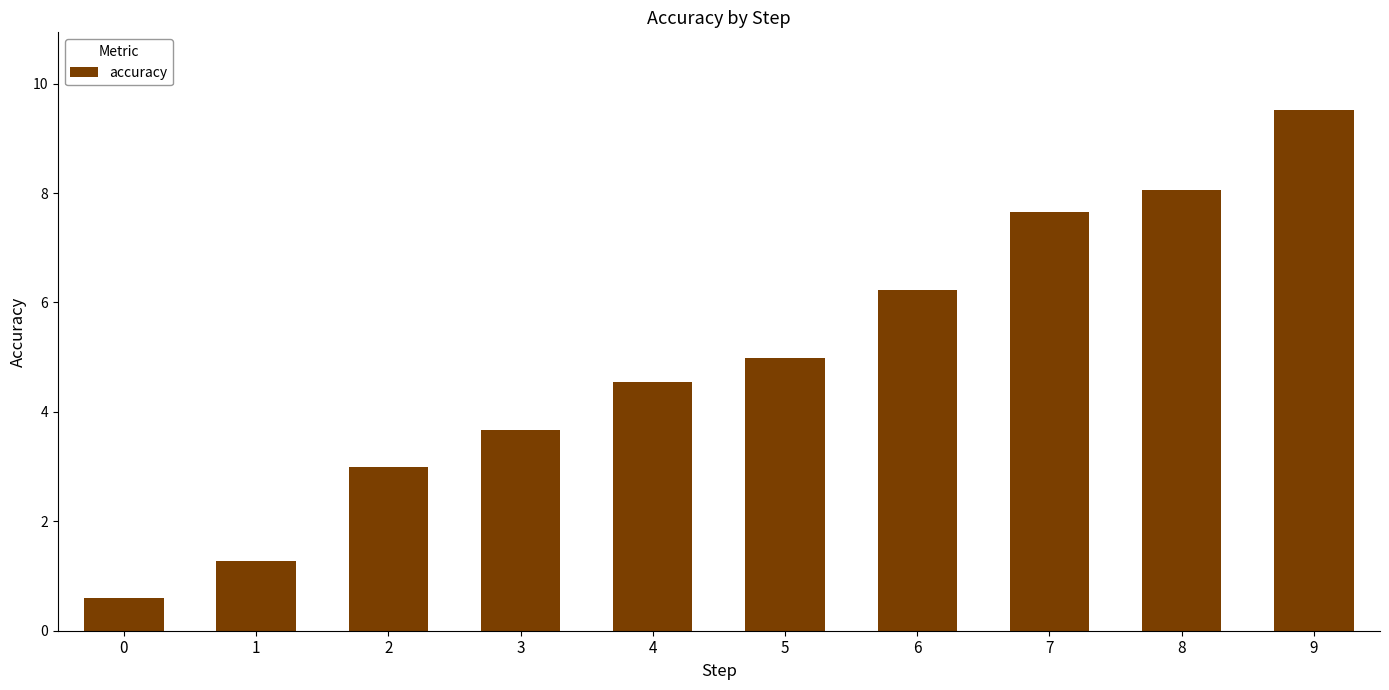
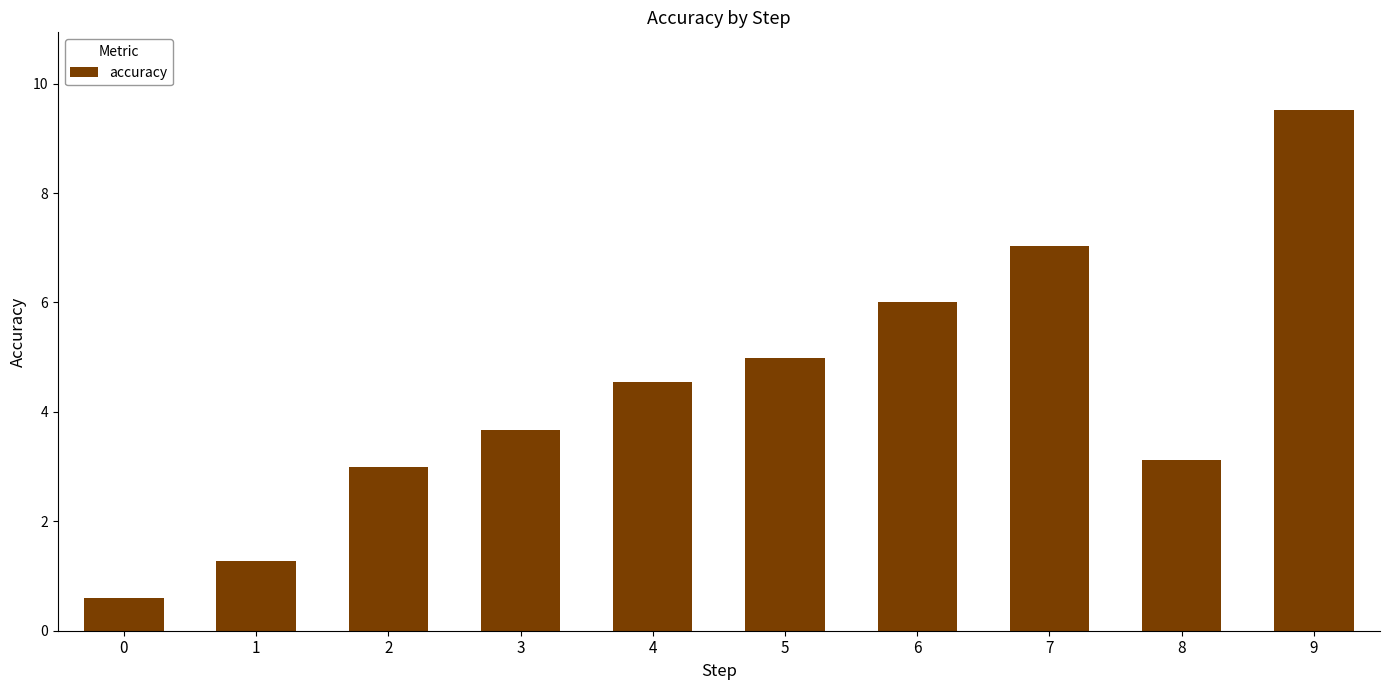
  {
    "0": 0.6,
    "1": 1.3,
    "2": 3.0,
    "3": 3.7,
    "4": 4.5,
    "5": 5.0,
-   "6": 6.2,
-   "7": 7.7,
-   "8": 8.1,
+   "6": 6.0,
+   "7": 7.0,
+   "8": 3.1,
    "9": 9.5
  }
